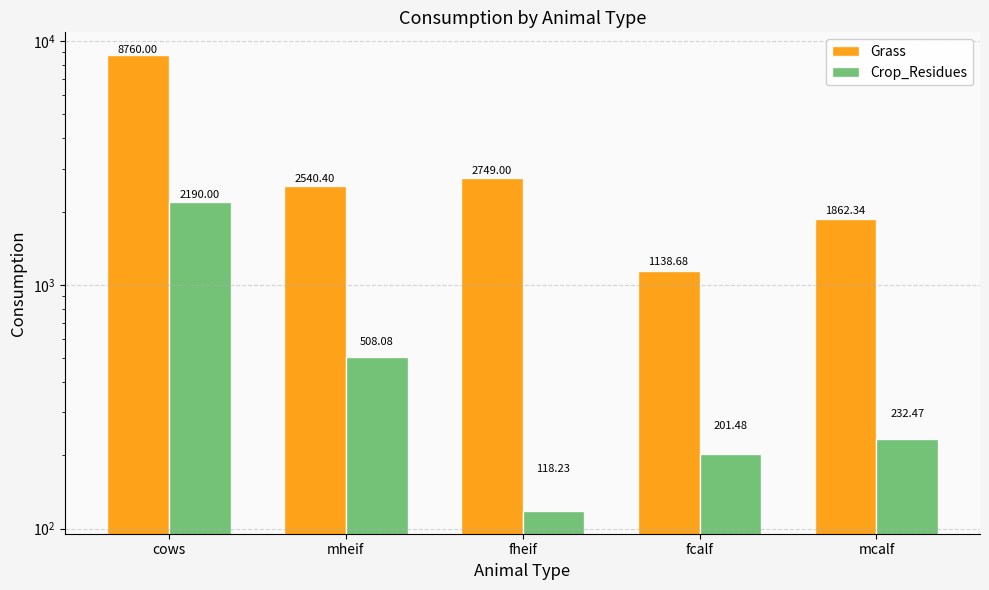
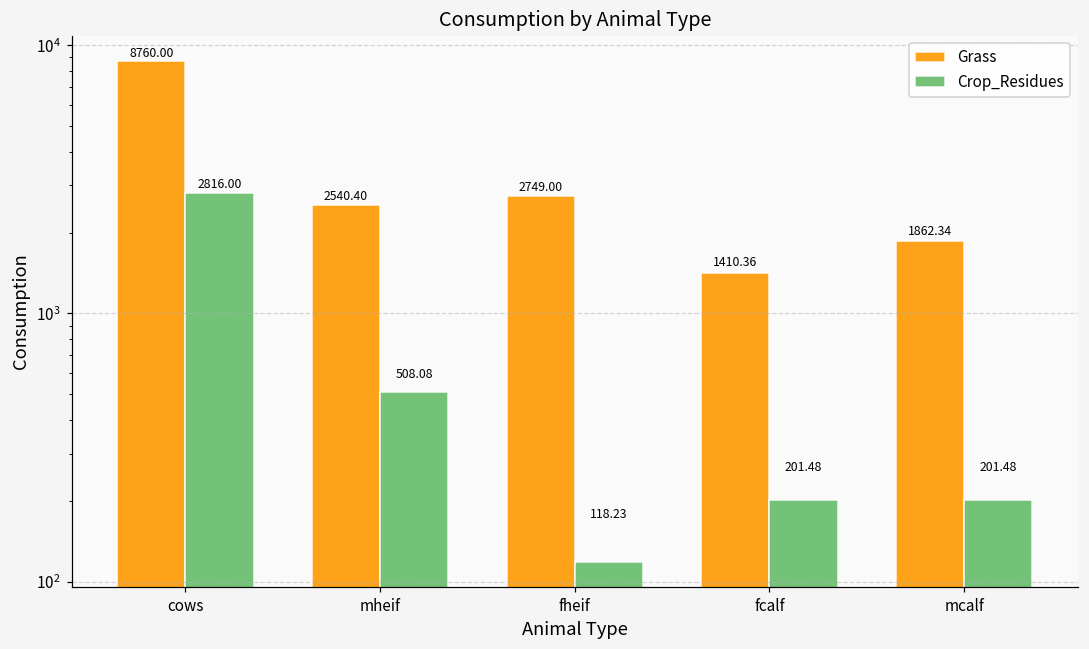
  {
    "Grass": {
      "cows": 8760.00,
      "mheif": 2540.40,
      "fheif": 2749.00,
-     "fcalf": 1138.68,
+     "fcalf": 1410.36,
      "mcalf": 1862.34
    },
    "Crop_Residues": {
-     "cows": 2190.00,
+     "cows": 2816.00,
      "mheif": 508.08,
      "fcalf": 201.48,
-     "mcalf": 232.47
+     "mcalf": 201.48
    }
  }
